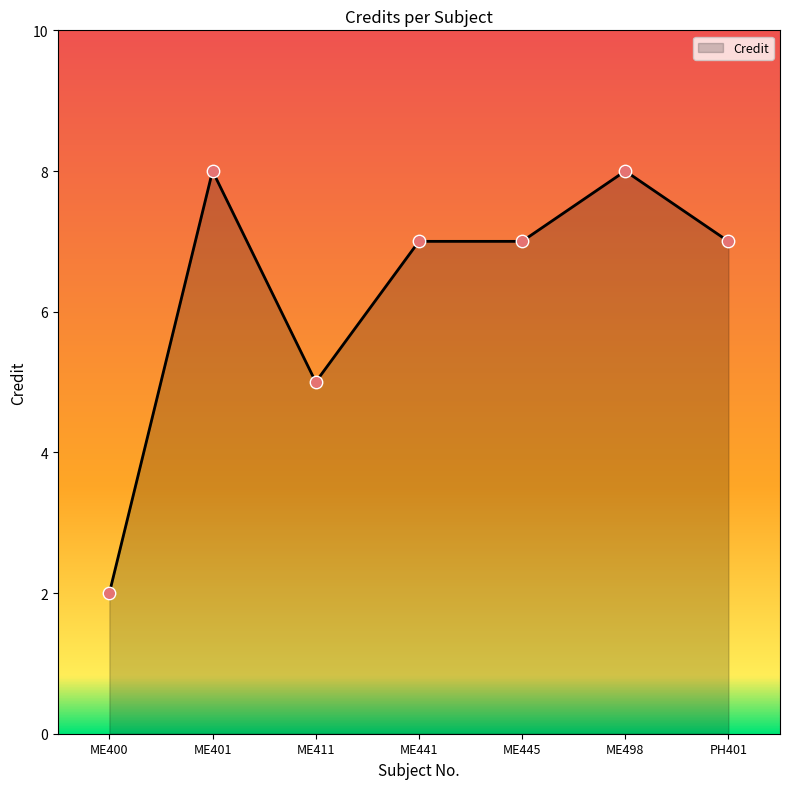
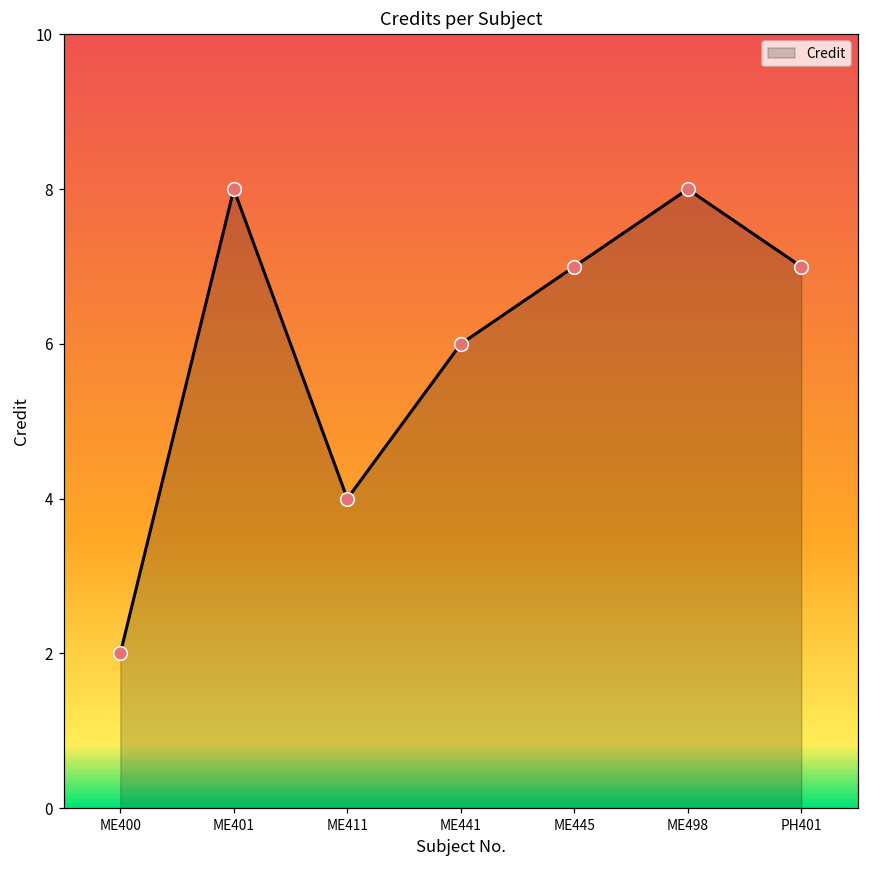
  {
    "ME400": 2,
    "ME401": 8,
-   "ME411": 5,
-   "ME441": 7,
+   "ME411": 4,
+   "ME441": 6,
    "ME445": 7,
    "ME498": 8,
    "PH401": 7
  }
